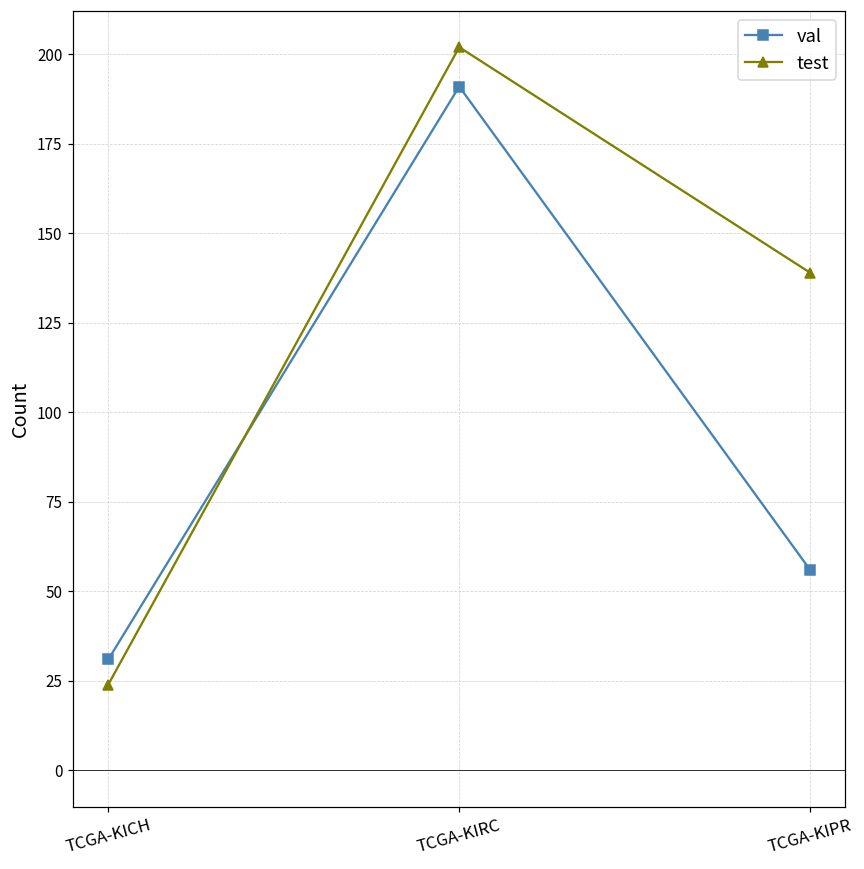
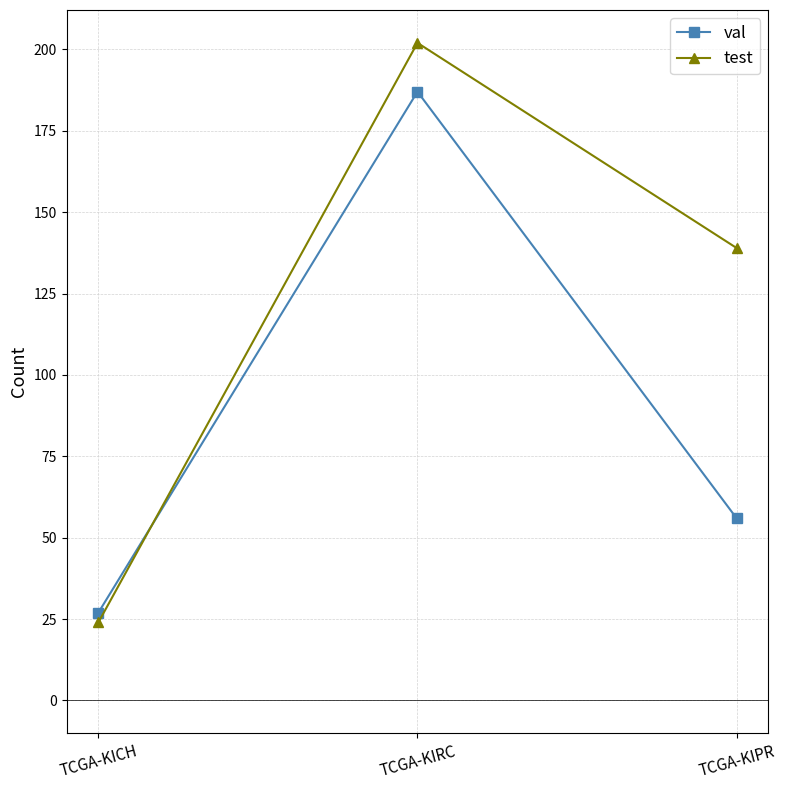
  {
    "val": {
-     "TCGA-KICH": 31,
-     "TCGA-KIRC": 191,
+     "TCGA-KICH": 27,
+     "TCGA-KIRC": 187,
      "TCGA-KIPR": 56
    },
    "test": {
      "TCGA-KICH": 24,
      "TCGA-KIRC": 202,
      "TCGA-KIPR": 139
    }
  }
